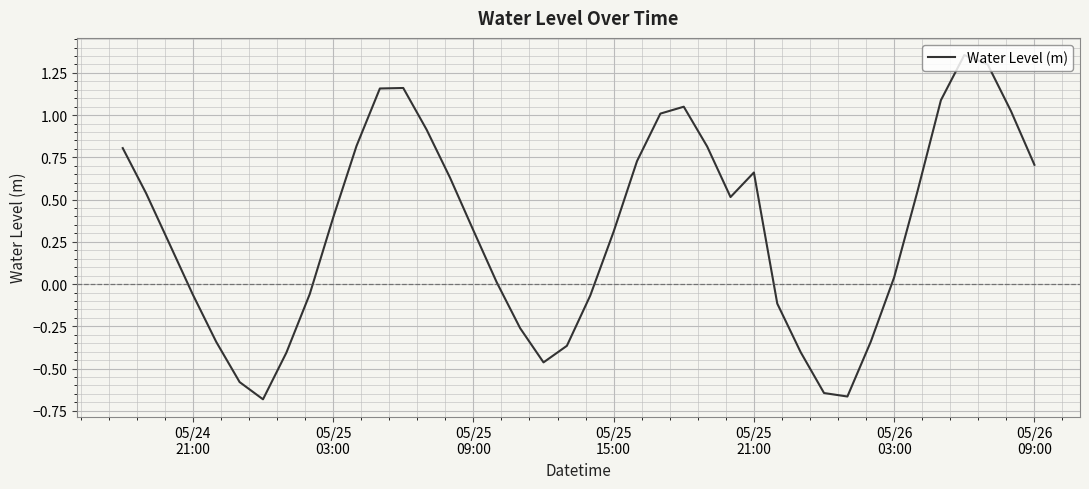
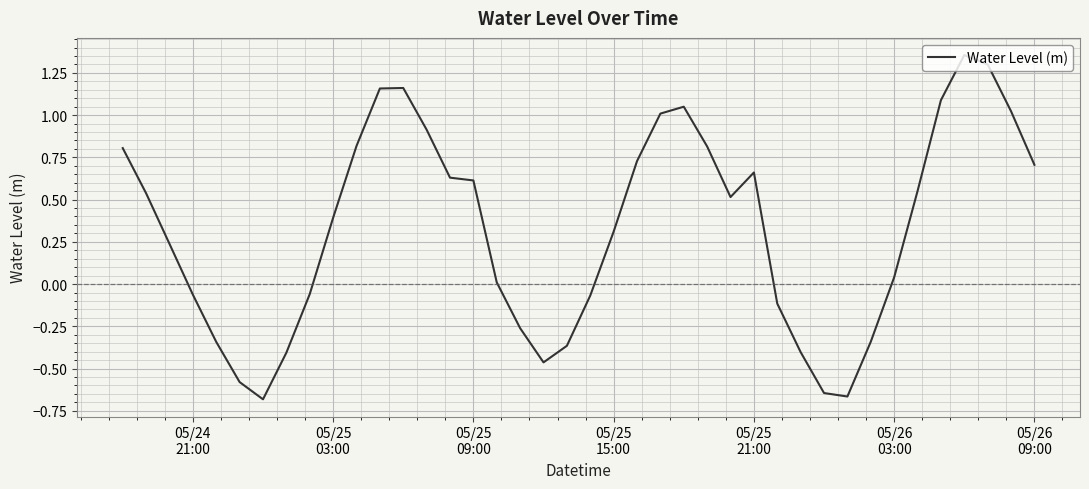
  {
    "05/24 21:00": -0.06,
    "05/25 03:00": 0.39,
-   "05/25 09:00": 0.32,
+   "05/25 09:00": 0.61,
    "05/25 15:00": 0.31,
    "05/25 21:00": 0.66,
    "05/26 03:00": 0.04,
    "05/26 09:00": 0.71
  }
